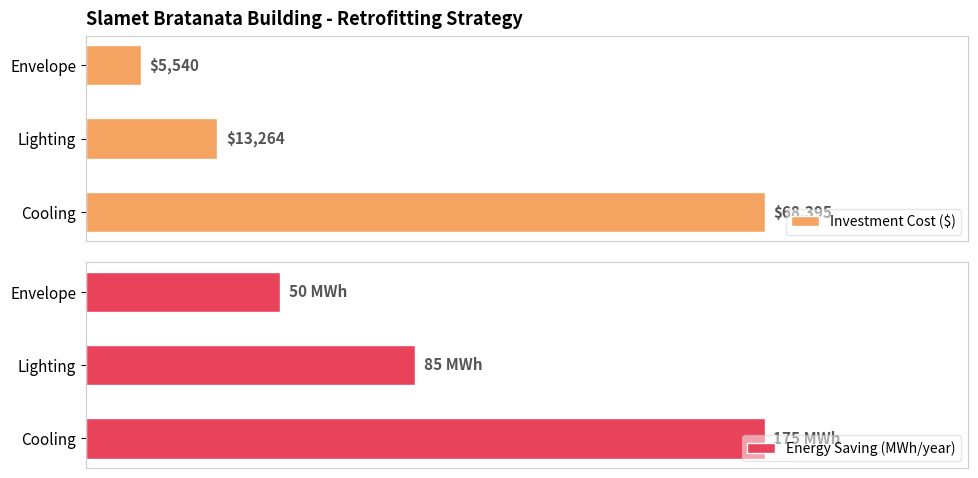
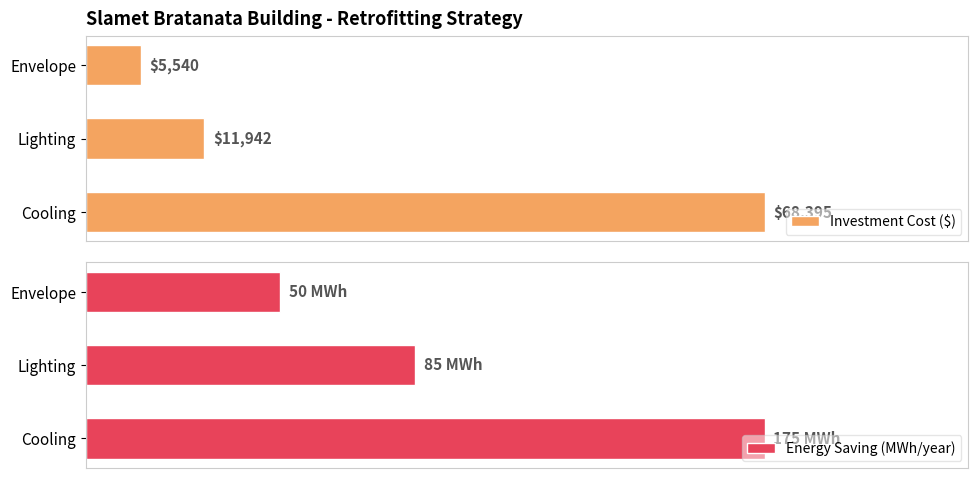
  {
    "Slamet Bratanata Building - Retrofitting Strategy": {
      "Envelope": "$5,540",
-     "Lighting": "$13,264"
+     "Lighting": "$11,942"
    }
  }
